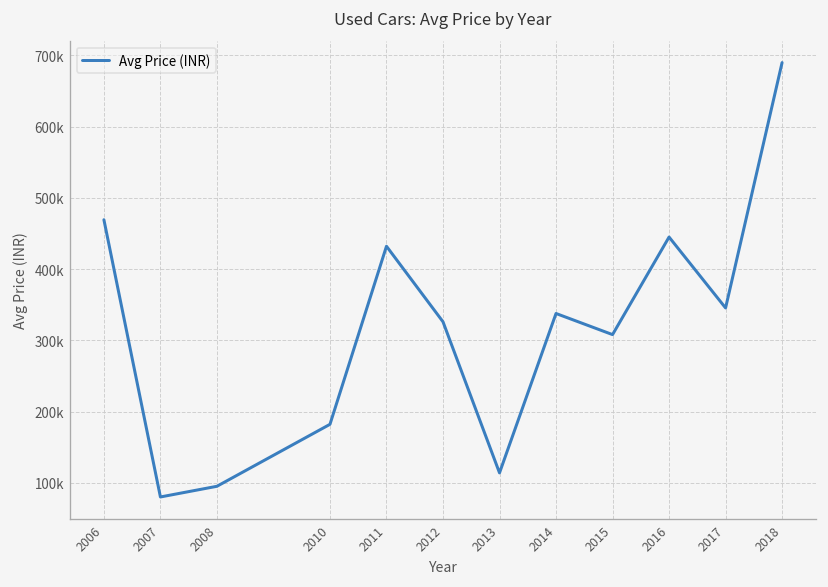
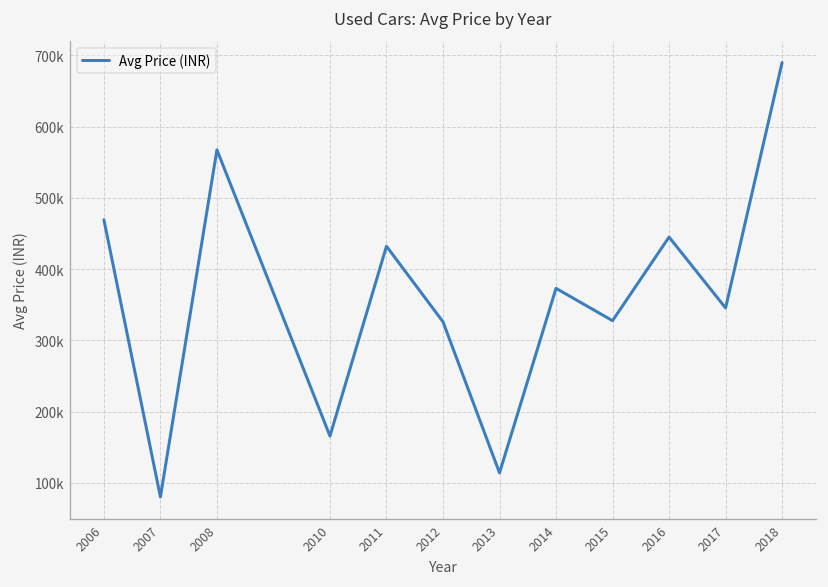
  {
    "2006": 470000,
    "2007": 80000,
-   "2008": 100000,
-   "2010": 180000,
+   "2008": 570000,
+   "2010": 170000,
    "2011": 430000,
    "2012": 330000,
    "2013": 110000,
-   "2014": 340000,
-   "2015": 310000,
+   "2014": 370000,
+   "2015": 330000,
    "2016": 450000,
    "2017": 350000,
    "2018": 690000
  }
